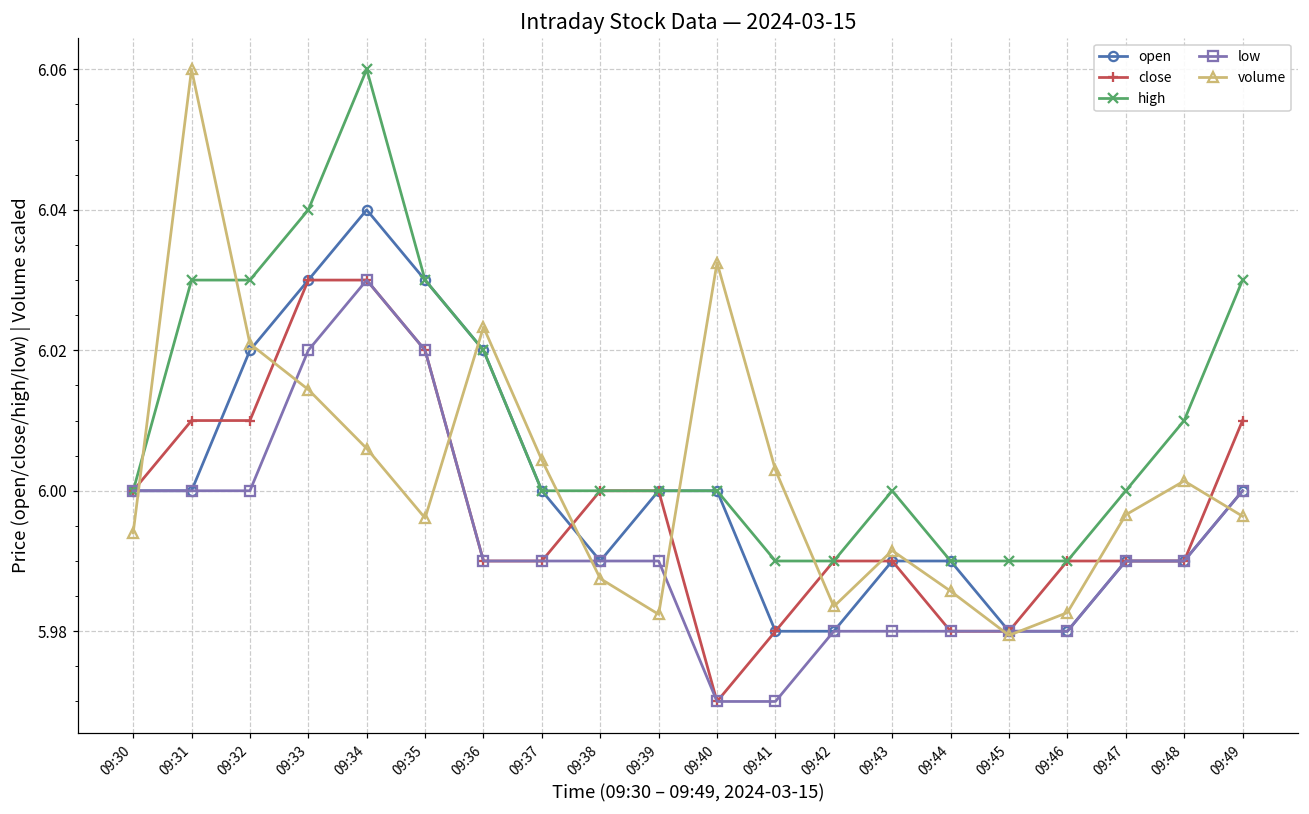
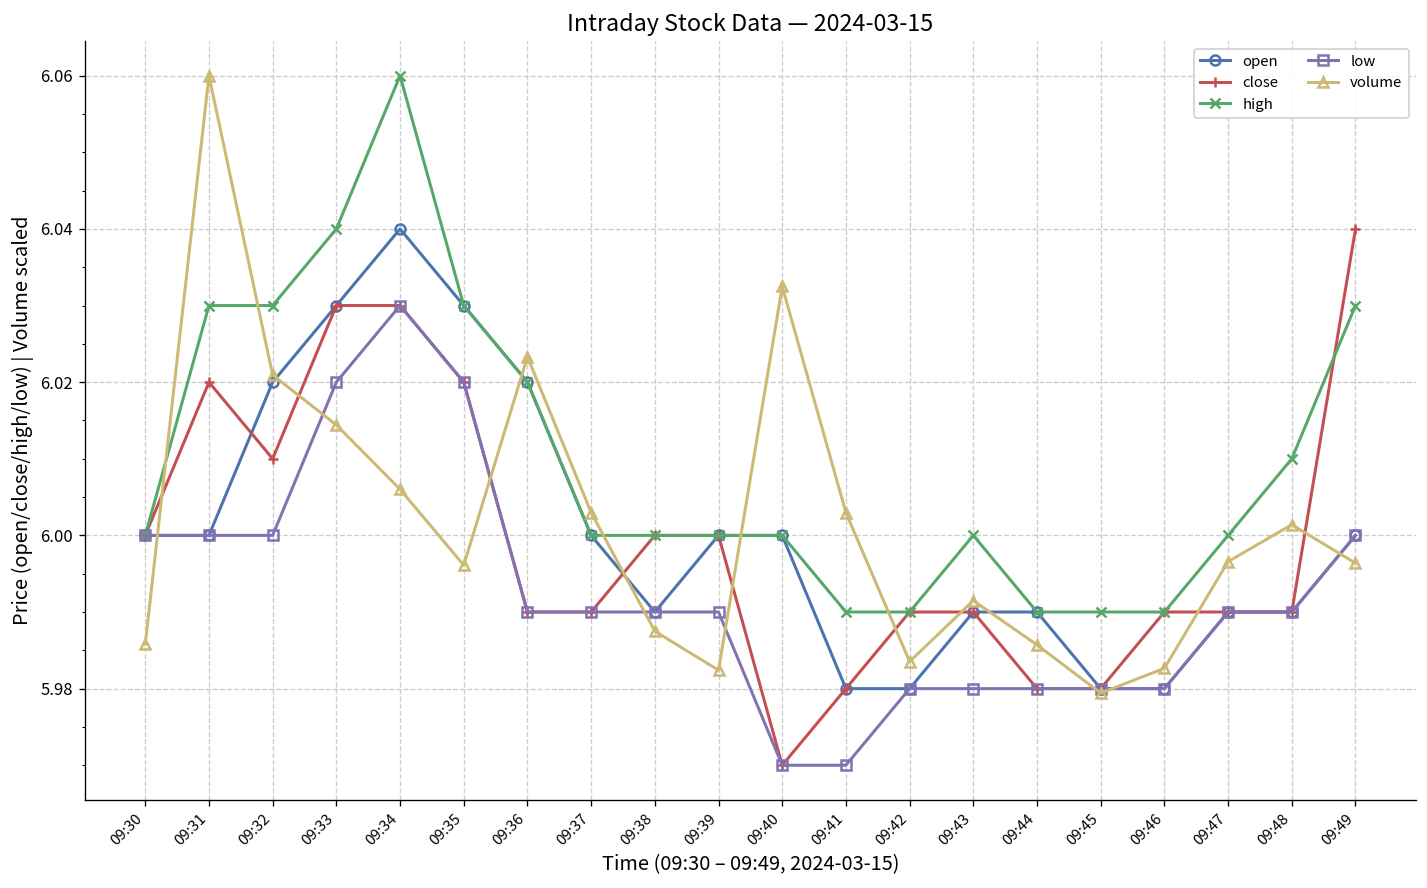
  {
    "close": {
-     "09:31": 6.01,
+     "09:31": 6.02,
      "09:32": 6.01,
-     "09:49": 6.01
+     "09:49": 6.04
    },
    "high": {
      "09:31": 6.030,
      "09:32": 6.030,
      "09:33": 6.040,
      "09:34": 6.060,
      "09:41": 5.990,
      "09:43": 6.000,
      "09:45": 5.990,
      "09:47": 6.000,
      "09:48": 6.010,
      "09:49": 6.030
    },
    "volume": {
-     "09:30": 5.994,
+     "09:30": 5.986,
      "09:31": 6.060,
      "09:32": 6.021,
      "09:33": 6.014,
      "09:34": 6.006,
      "09:35": 5.996,
      "09:36": 6.023,
-     "09:37": 6.004,
+     "09:37": 6.003,
      "09:38": 5.987,
      "09:39": 5.982,
      "09:40": 6.032,
      "09:41": 6.003,
      "09:42": 5.984,
      "09:43": 5.991,
      "09:44": 5.986,
      "09:45": 5.979,
      "09:46": 5.983,
      "09:47": 5.997,
      "09:48": 6.001,
      "09:49": 5.996
    }
  }
